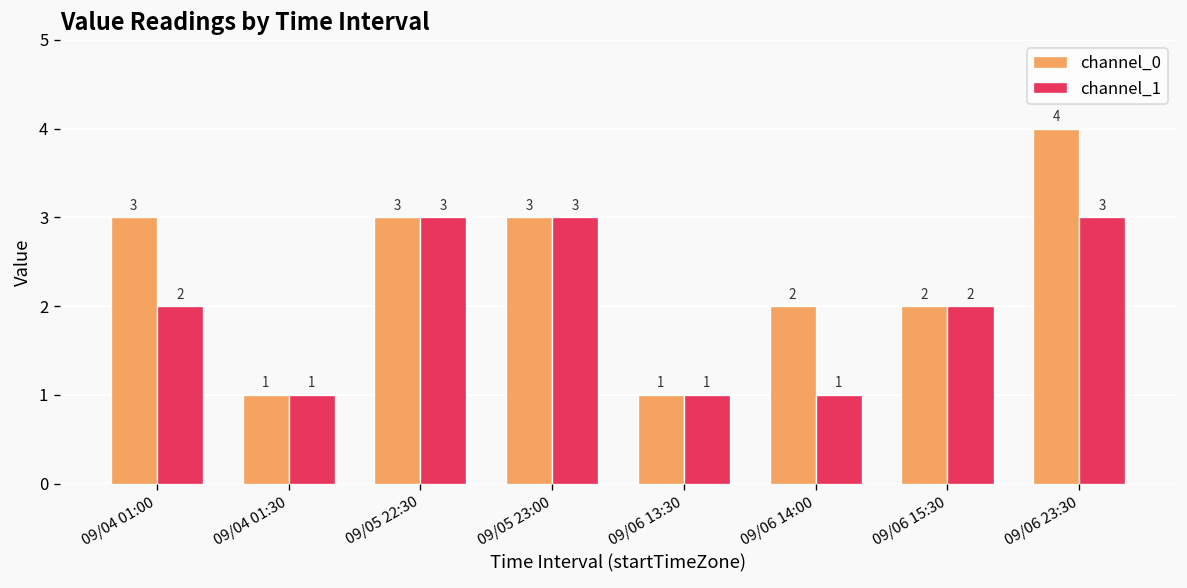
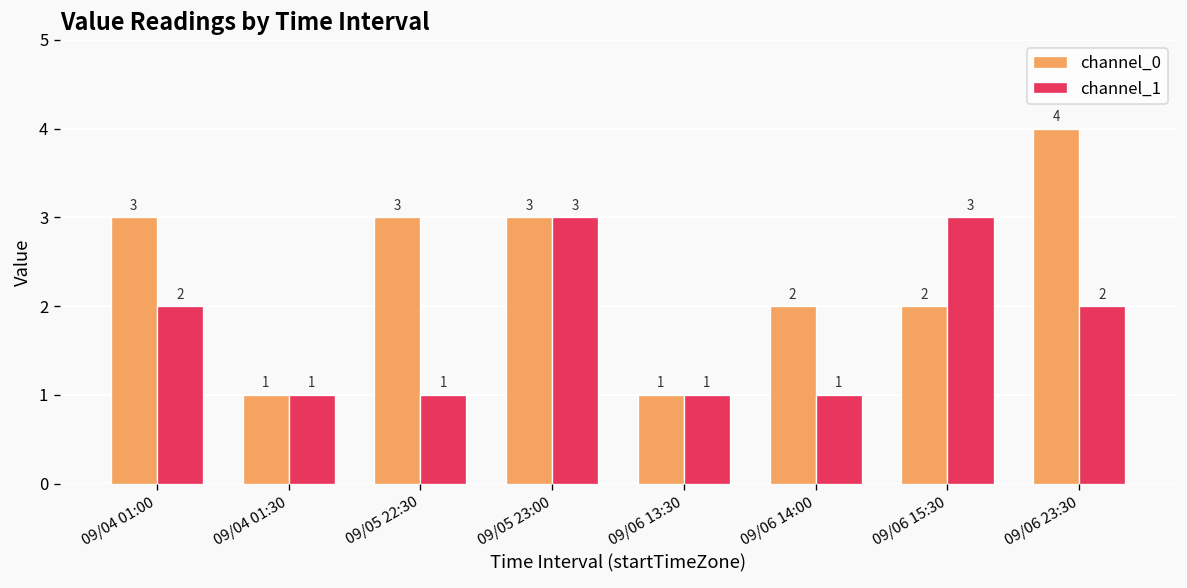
  {
    "channel_0": {
      "09/04 01:00": 3,
      "09/04 01:30": 1,
      "09/05 22:30": 3,
      "09/05 23:00": 3,
      "09/06 13:30": 1,
      "09/06 14:00": 2,
      "09/06 15:30": 2,
      "09/06 23:30": 4
    },
    "channel_1": {
      "09/04 01:00": 2,
      "09/04 01:30": 1,
-     "09/05 22:30": 3,
+     "09/05 22:30": 1,
      "09/05 23:00": 3,
      "09/06 13:30": 1,
      "09/06 14:00": 1,
-     "09/06 15:30": 2,
-     "09/06 23:30": 3
+     "09/06 15:30": 3,
+     "09/06 23:30": 2
    }
  }
